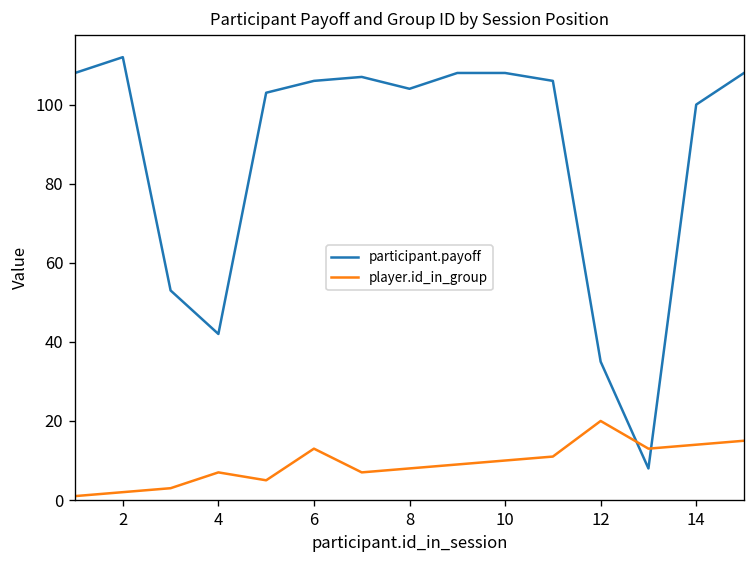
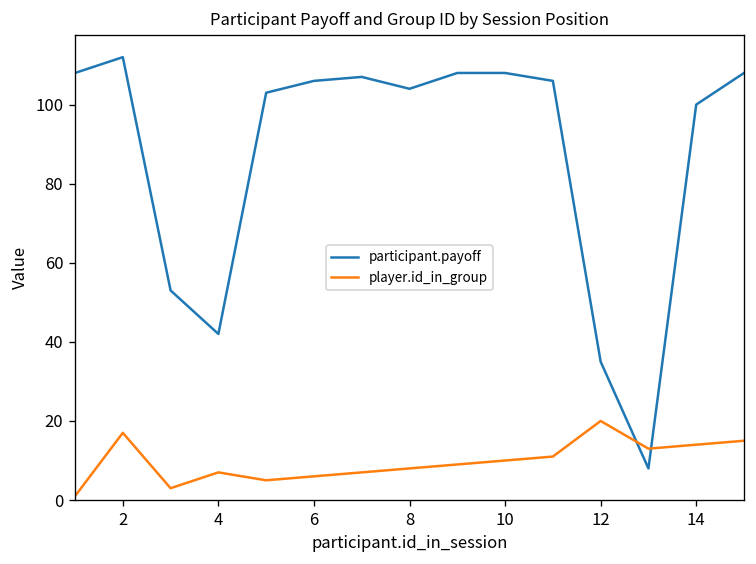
  {
    "participant.payoff": {
      "2": 112,
      "4": 42,
      "6": 106,
      "8": 104,
      "10": 108,
      "12": 35,
      "14": 100
    },
    "player.id_in_group": {
-     "2": 2,
+     "2": 17,
      "4": 7,
-     "6": 13,
+     "6": 6,
      "8": 8,
      "10": 10,
      "12": 20,
      "14": 14
    }
  }
